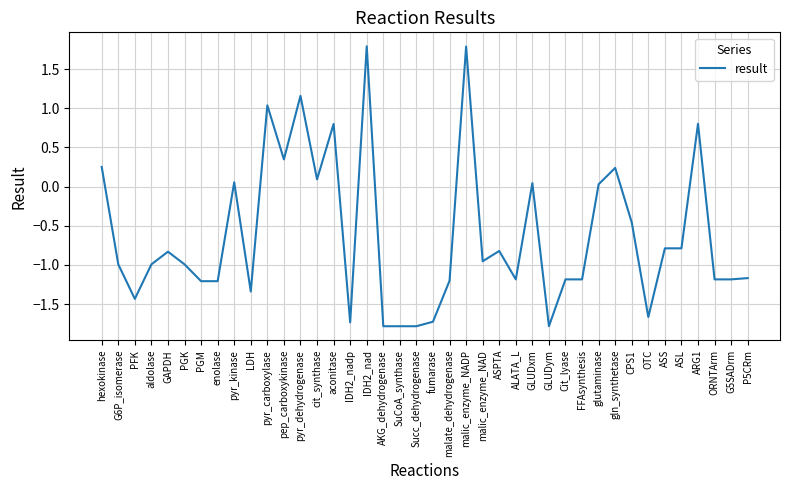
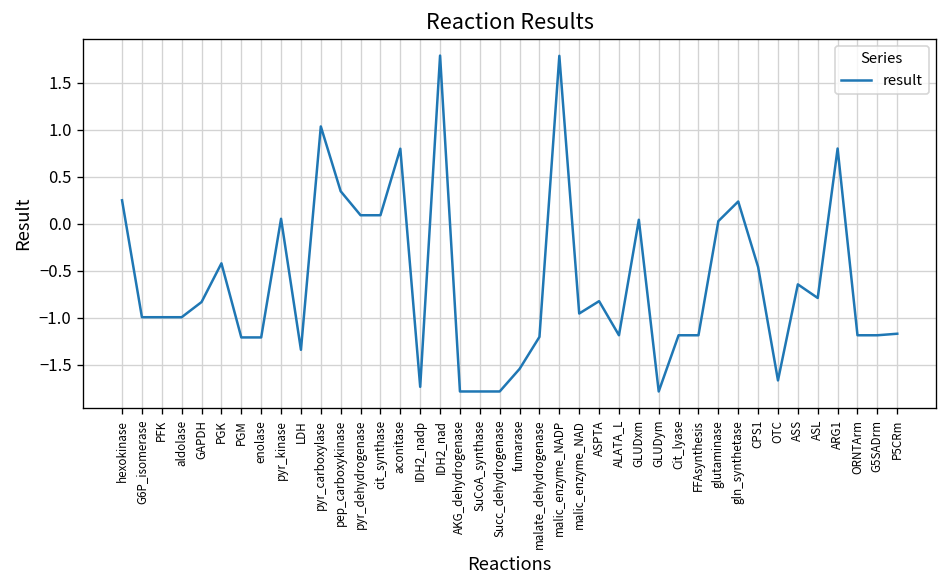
  {
    "hexokinase": 0.3,
    "G6P_isomerase": -1.0,
-   "PFK": -1.4,
+   "PFK": -1.0,
    "aldolase": -1.0,
    "GAPDH": -0.8,
-   "PGK": -1.0,
+   "PGK": -0.4,
    "PGM": -1.2,
    "enolase": -1.2,
    "pyr_kinase": 0.1,
    "LDH": -1.3,
    "pyr_carboxylase": 1.0,
    "pep_carboxykinase": 0.3,
-   "pyr_dehydrogenase": 1.2,
+   "pyr_dehydrogenase": 0.1,
    "cit_synthase": 0.1,
    "aconitase": 0.8,
    "IDH2_nadp": -1.7,
    "IDH2_nad": 1.8,
    "AKG_dehydrogenase": -1.8,
    "SuCoA_synthase": -1.8,
    "Succ_dehydrogenase": -1.8,
-   "fumarase": -1.7,
+   "fumarase": -1.5,
    "malate_dehydrogenase": -1.2,
    "malic_enzyme_NADP": 1.8,
    "malic_enzyme_NAD": -1.0,
    "ASPTA": -0.8,
    "ALATA_L": -1.2,
    "GLUDxm": 0.0,
    "GLUDym": -1.8,
    "Cit_lyase": -1.2,
    "FFAsynthesis": -1.2,
    "glutaminase": 0.0,
    "gln_synthetase": 0.2,
    "CPS1": -0.5,
    "OTC": -1.7,
-   "ASS": -0.8,
+   "ASS": -0.6,
    "ASL": -0.8,
    "ARG1": 0.8,
    "ORNTArm": -1.2,
    "G5SADrm": -1.2,
    "P5CRm": -1.2
  }
